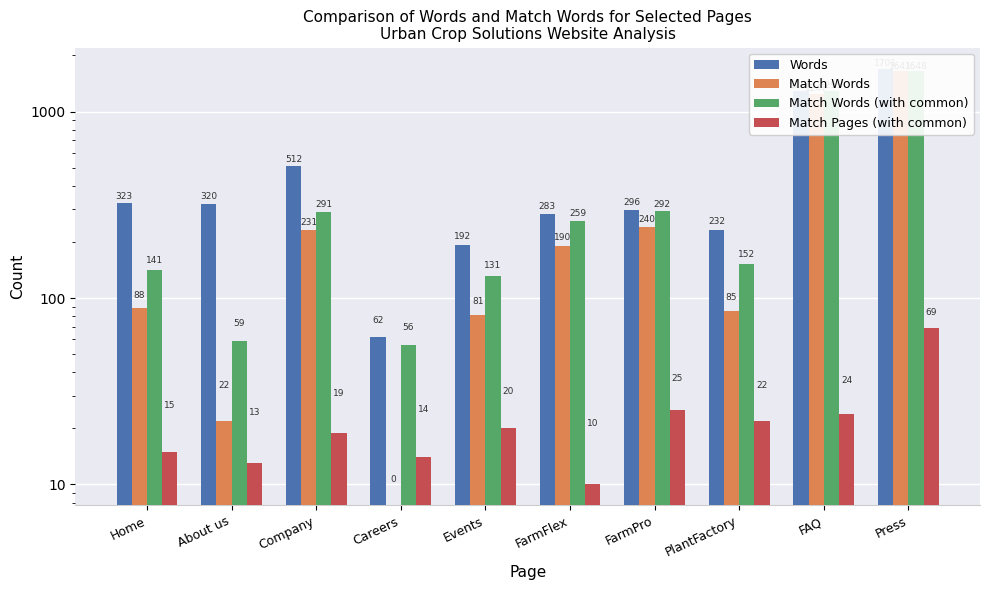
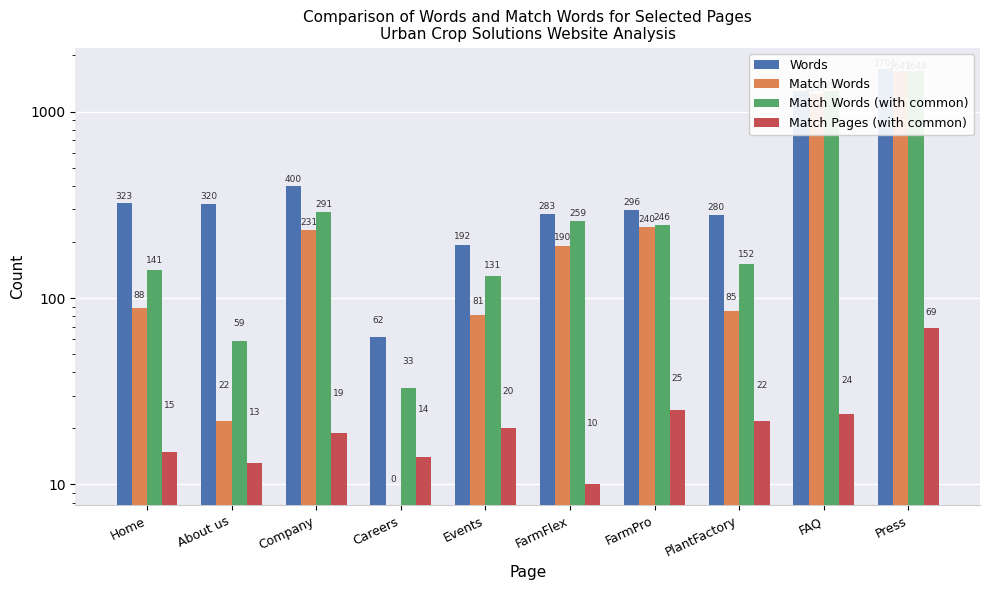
  {
    "Words": {
      "Home": 323,
      "About us": 320,
-     "Company": 512,
+     "Company": 400,
      "Careers": 62,
      "Events": 192,
      "FarmFlex": 283,
      "FarmPro": 296,
-     "PlantFactory": 232
+     "PlantFactory": 280
    },
    "Match Words (with common)": {
      "Home": 141,
      "About us": 59,
      "Company": 291,
-     "Careers": 56,
+     "Careers": 33,
      "Events": 131,
      "FarmFlex": 259,
-     "FarmPro": 292,
+     "FarmPro": 246,
      "PlantFactory": 152
    }
  }
